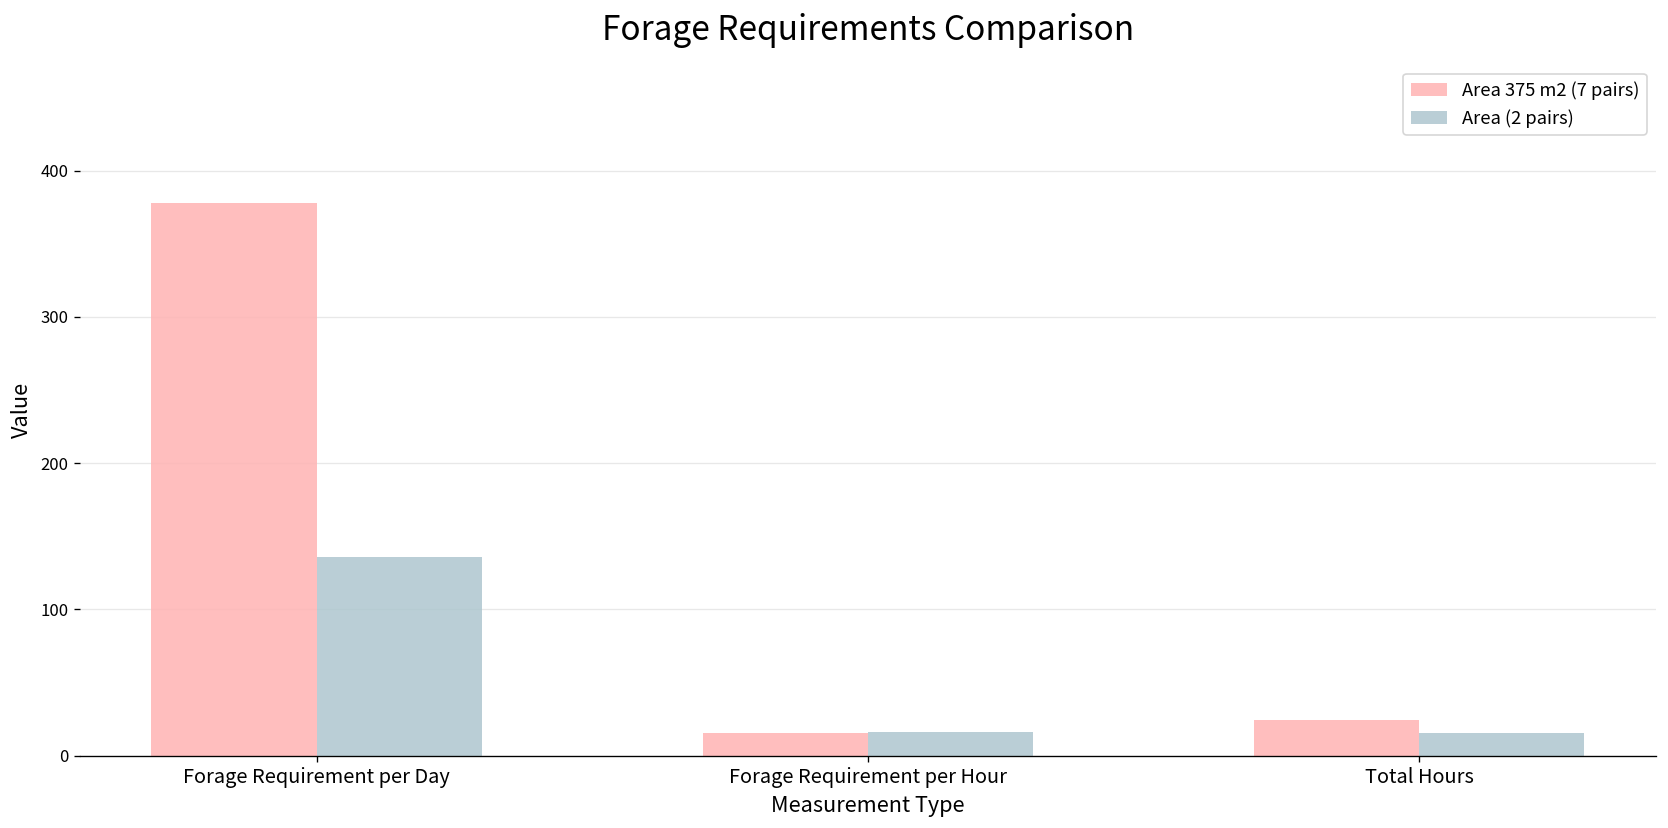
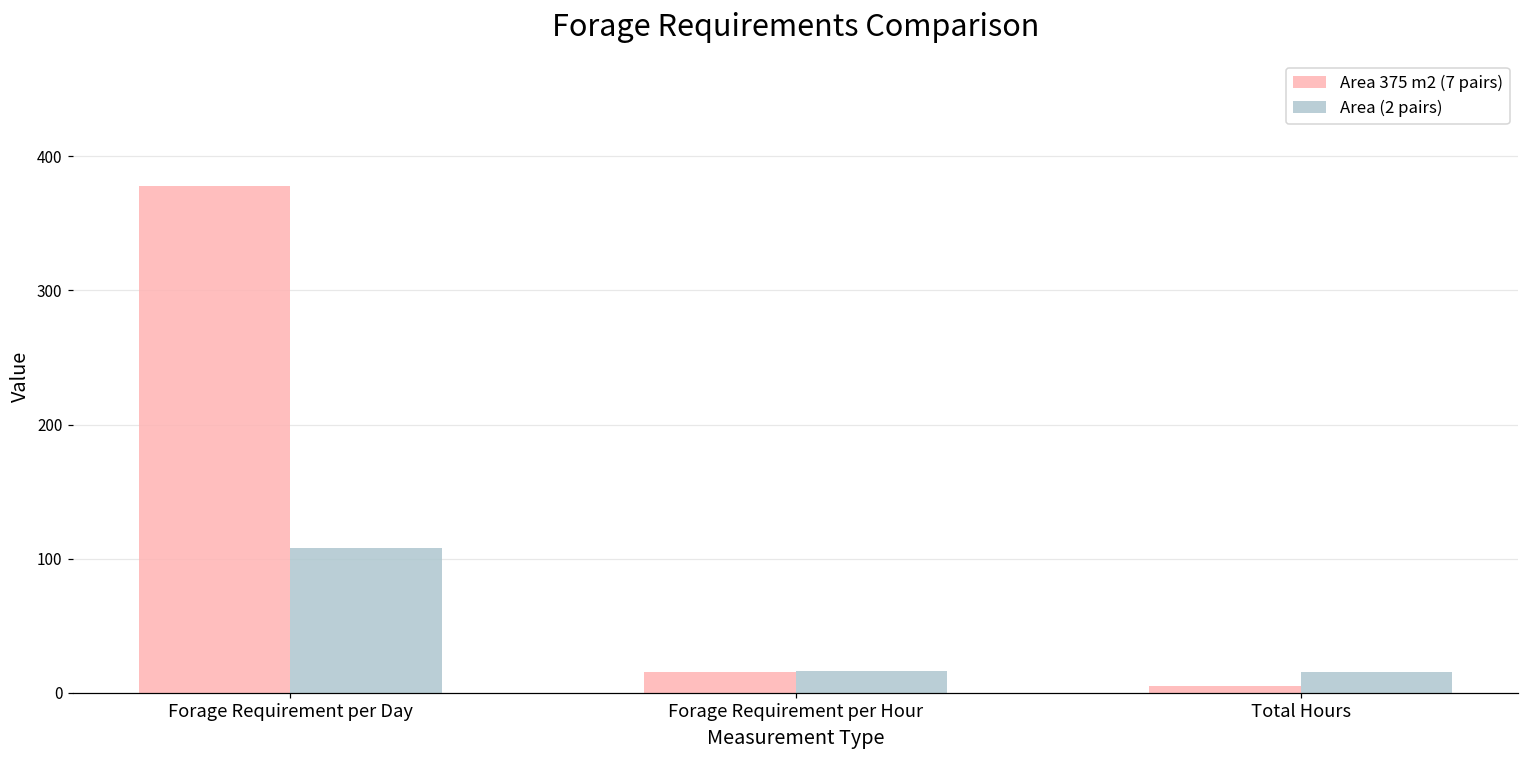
  {
    "Area 375 m2 (7 pairs)": {
      "Forage Requirement per Day": 378,
      "Forage Requirement per Hour": 16,
-     "Total Hours": 24
+     "Total Hours": 5
    },
    "Area (2 pairs)": {
-     "Forage Requirement per Day": 136,
+     "Forage Requirement per Day": 108,
      "Forage Requirement per Hour": 16,
      "Total Hours": 15
    }
  }
